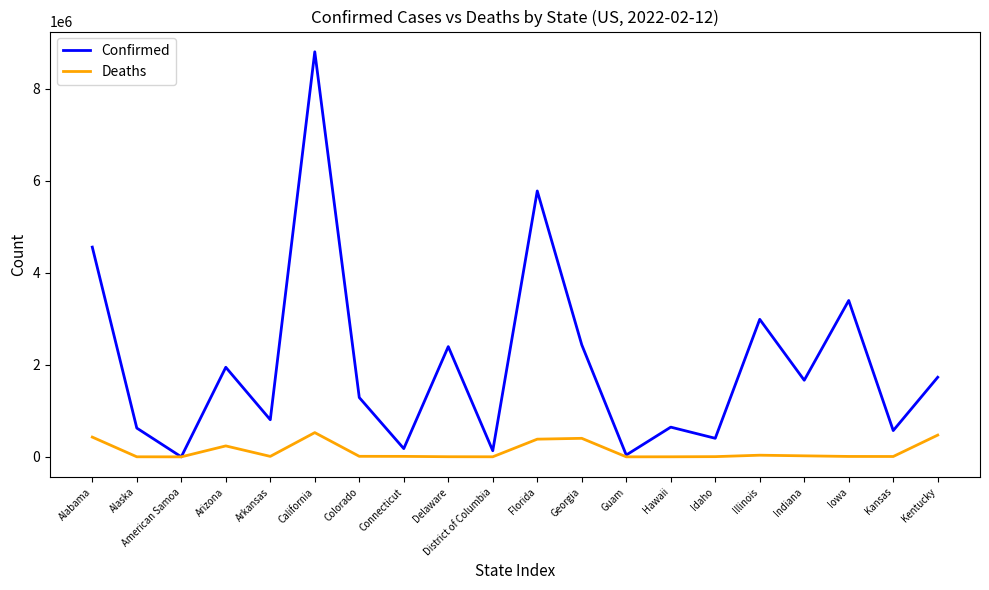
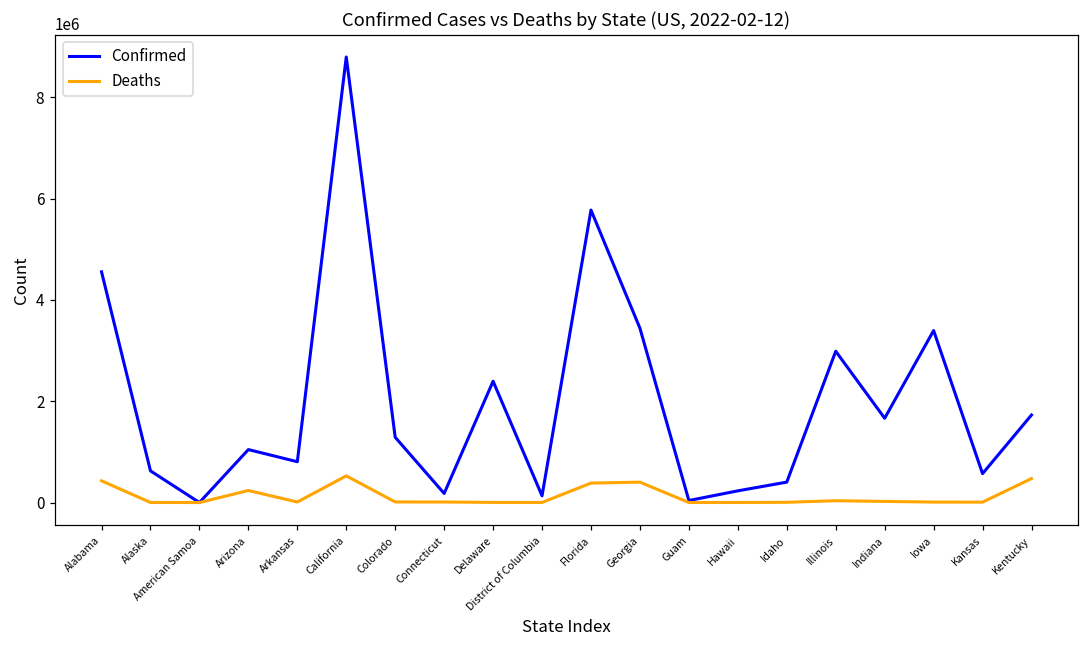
  {
    "Confirmed": {
      "Alabama": 4600000,
      "Alaska": 600000,
-     "Arizona": 1900000,
+     "Arizona": 1000000,
      "Arkansas": 800000,
      "California": 8800000,
      "Colorado": 1300000,
      "Connecticut": 200000,
      "Delaware": 2400000,
      "District of Columbia": 100000,
      "Florida": 5800000,
-     "Georgia": 2400000,
-     "Hawaii": 600000,
+     "Georgia": 3400000,
+     "Hawaii": 200000,
      "Idaho": 400000,
      "Illinois": 3000000,
      "Indiana": 1700000,
      "Iowa": 3400000,
      "Kansas": 600000,
      "Kentucky": 1700000
    },
    "Deaths": {
      "Alabama": 400000,
      "Alaska": 0,
      "Arizona": 200000,
      "Arkansas": 0,
      "California": 500000,
      "Colorado": 0,
      "Connecticut": 0,
      "Delaware": 0,
      "District of Columbia": 0,
      "Florida": 400000,
      "Georgia": 400000,
      "Hawaii": 0,
      "Idaho": 0,
      "Illinois": 0,
      "Indiana": 0,
      "Iowa": 0,
      "Kansas": 0,
      "Kentucky": 500000
    }
  }
